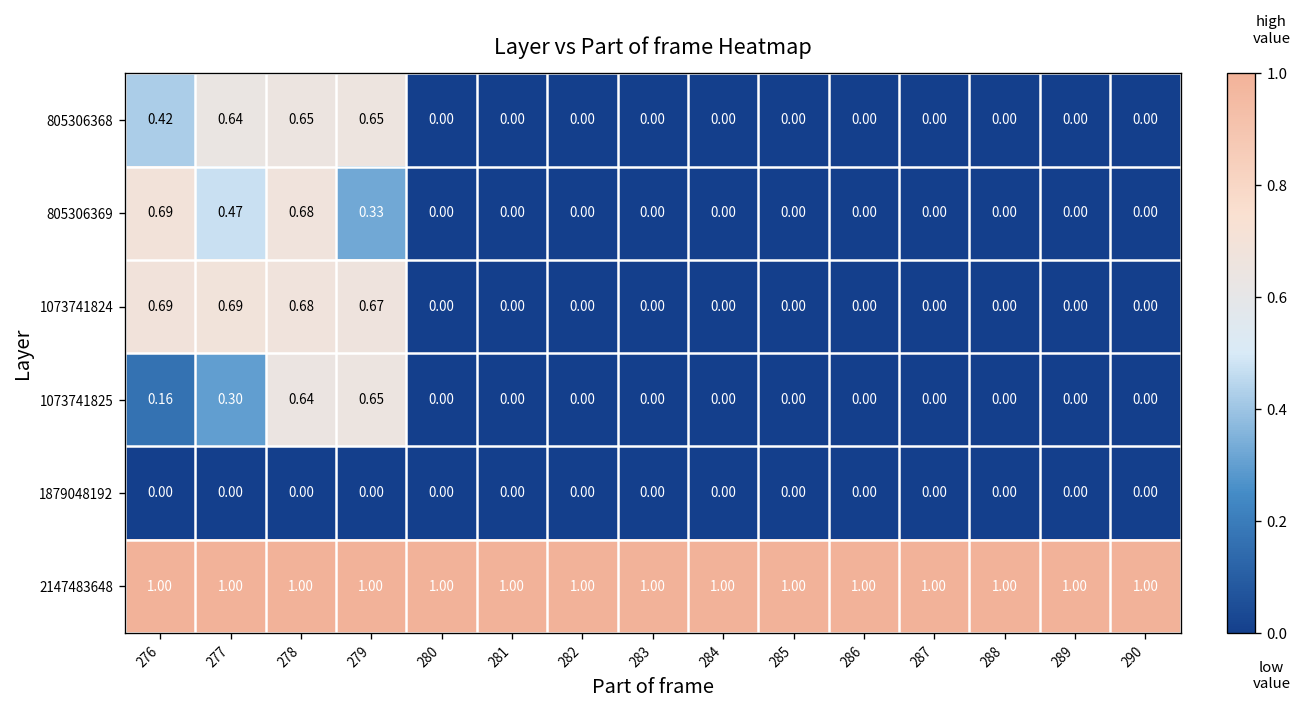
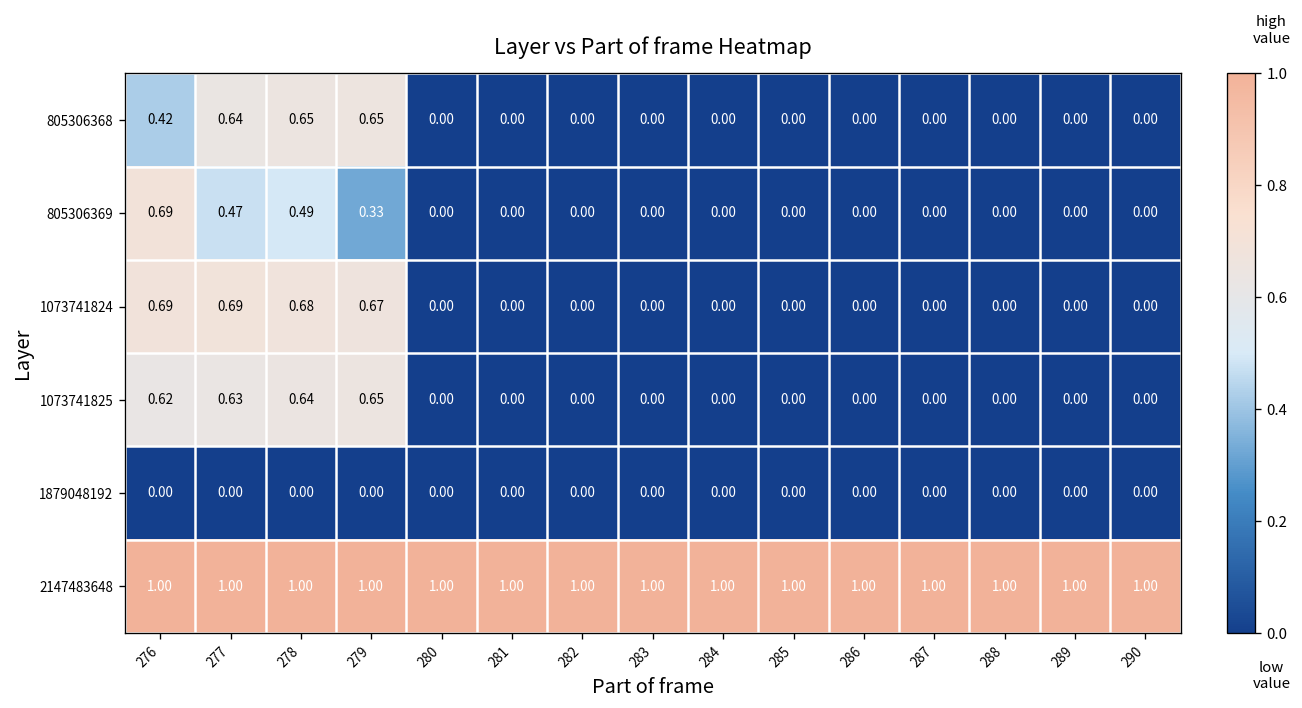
  {
    "805306368": {
      "276": 0.42,
      "277": 0.64,
      "278": 0.65,
      "279": 0.65,
      "280": 0.00,
      "281": 0.00,
      "282": 0.00,
      "283": 0.00,
      "284": 0.00,
      "285": 0.00,
      "286": 0.00,
      "287": 0.00,
      "288": 0.00,
      "289": 0.00,
      "290": 0.00
    },
    "805306369": {
      "276": 0.69,
      "277": 0.47,
-     "278": 0.68,
+     "278": 0.49,
      "279": 0.33,
      "280": 0.00,
      "281": 0.00,
      "282": 0.00,
      "283": 0.00,
      "284": 0.00,
      "285": 0.00,
      "286": 0.00,
      "287": 0.00,
      "288": 0.00,
      "289": 0.00,
      "290": 0.00
    },
    "1073741824": {
      "276": 0.69,
      "277": 0.69,
      "278": 0.68,
      "279": 0.67,
      "280": 0.00,
      "281": 0.00,
      "282": 0.00,
      "283": 0.00,
      "284": 0.00,
      "285": 0.00,
      "286": 0.00,
      "287": 0.00,
      "288": 0.00,
      "289": 0.00,
      "290": 0.00
    },
    "1073741825": {
-     "276": 0.16,
-     "277": 0.30,
+     "276": 0.62,
+     "277": 0.63,
      "278": 0.64,
      "279": 0.65,
      "280": 0.00,
      "281": 0.00,
      "282": 0.00,
      "283": 0.00,
      "284": 0.00,
      "285": 0.00,
      "286": 0.00,
      "287": 0.00,
      "288": 0.00,
      "289": 0.00,
      "290": 0.00
    },
    "1879048192": {
      "276": 0.00,
      "277": 0.00,
      "278": 0.00,
      "279": 0.00,
      "280": 0.00,
      "281": 0.00,
      "282": 0.00,
      "283": 0.00,
      "284": 0.00,
      "285": 0.00,
      "286": 0.00,
      "287": 0.00,
      "288": 0.00,
      "289": 0.00,
      "290": 0.00
    },
    "2147483648": {
      "276": 1.00,
      "277": 1.00,
      "278": 1.00,
      "279": 1.00,
      "280": 1.00,
      "281": 1.00,
      "282": 1.00,
      "283": 1.00,
      "284": 1.00,
      "285": 1.00,
      "286": 1.00,
      "287": 1.00,
      "288": 1.00,
      "289": 1.00,
      "290": 1.00
    }
  }
